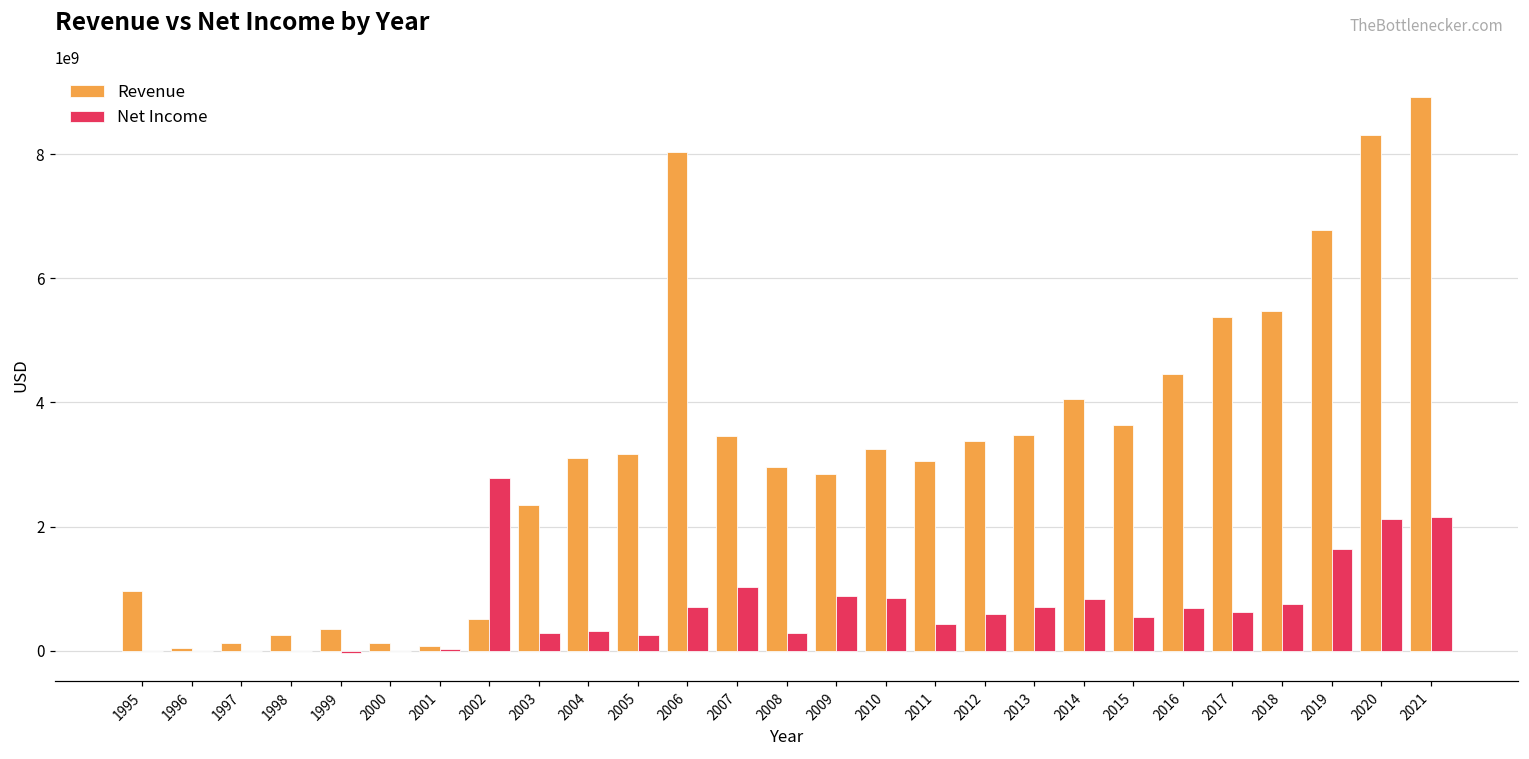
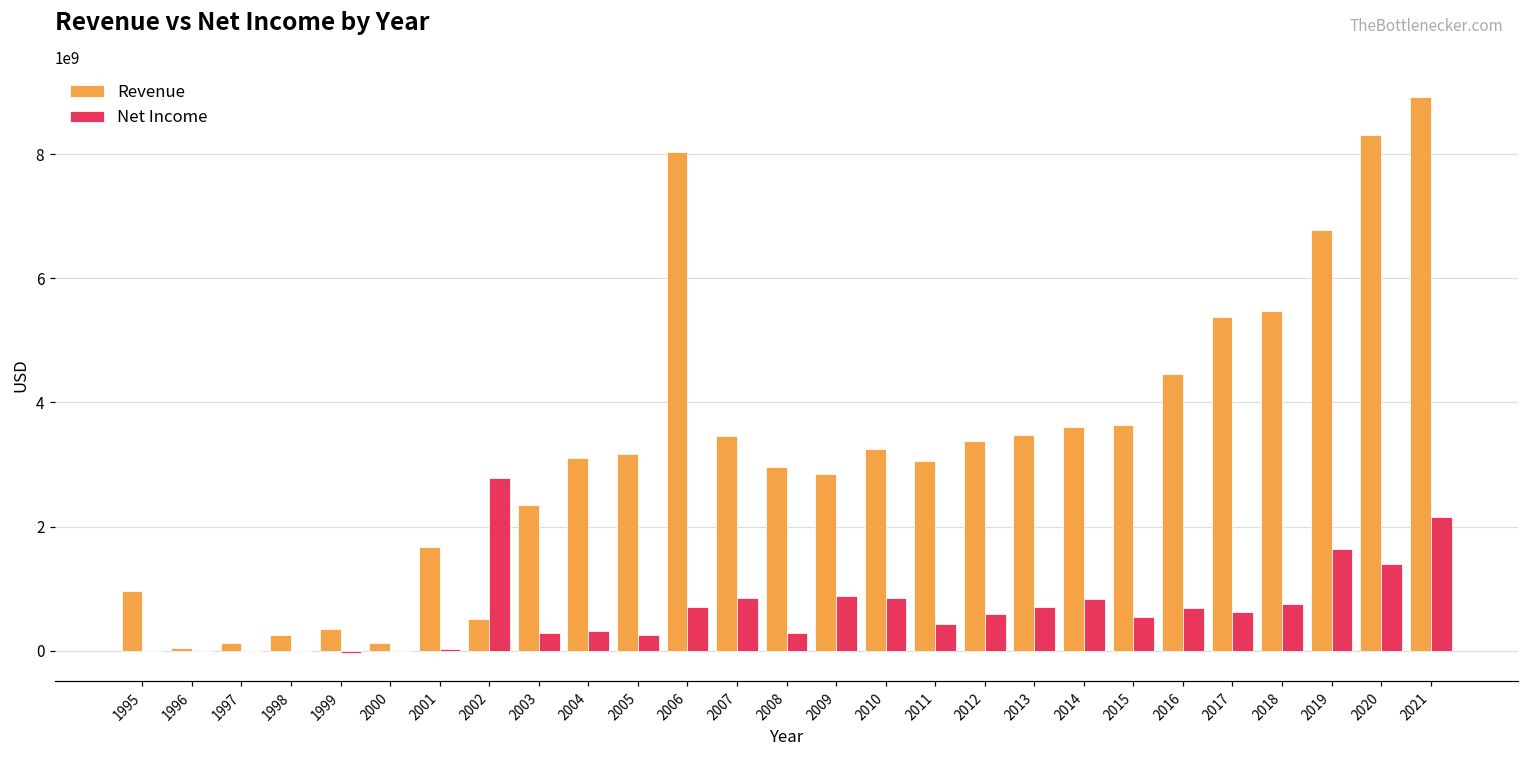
  {
    "Revenue": {
      "1995": 1000000000,
      "1996": 100000000,
      "1997": 100000000,
      "1998": 200000000,
      "1999": 300000000,
      "2000": 100000000,
-     "2001": 100000000,
+     "2001": 1700000000,
      "2002": 500000000,
      "2003": 2300000000,
      "2004": 3100000000,
      "2005": 3200000000,
      "2006": 8000000000,
      "2007": 3500000000,
      "2008": 3000000000,
      "2009": 2800000000,
      "2010": 3200000000,
      "2011": 3100000000,
      "2012": 3400000000,
      "2013": 3500000000,
-     "2014": 4100000000,
+     "2014": 3600000000,
      "2015": 3600000000,
      "2016": 4500000000,
      "2017": 5400000000,
      "2018": 5500000000,
      "2019": 6800000000,
      "2020": 8300000000,
      "2021": 8900000000
    },
    "Net Income": {
      "2002": 2800000000,
      "2003": 300000000,
      "2004": 300000000,
      "2005": 300000000,
      "2006": 700000000,
-     "2007": 1000000000,
+     "2007": 900000000,
      "2008": 300000000,
      "2009": 900000000,
      "2010": 800000000,
      "2011": 400000000,
      "2012": 600000000,
      "2013": 700000000,
      "2014": 800000000,
      "2015": 500000000,
      "2016": 700000000,
      "2017": 600000000,
      "2018": 800000000,
      "2019": 1600000000,
-     "2020": 2100000000,
+     "2020": 1400000000,
      "2021": 2200000000
    }
  }
